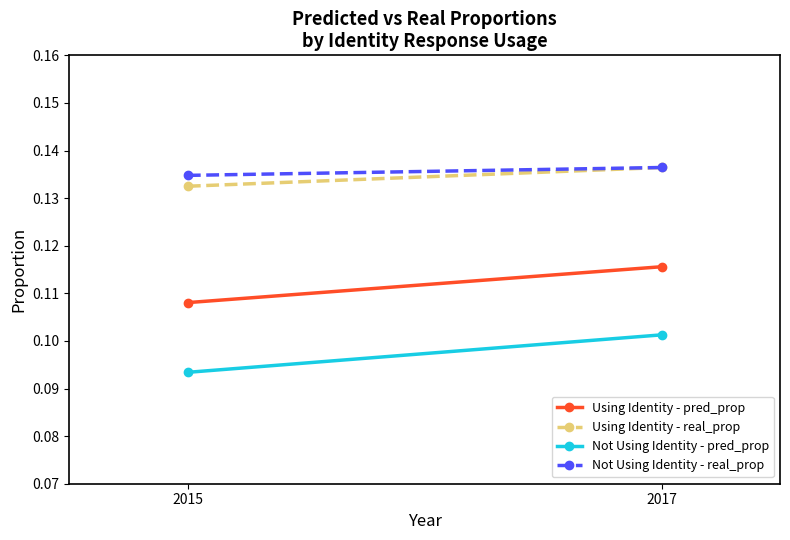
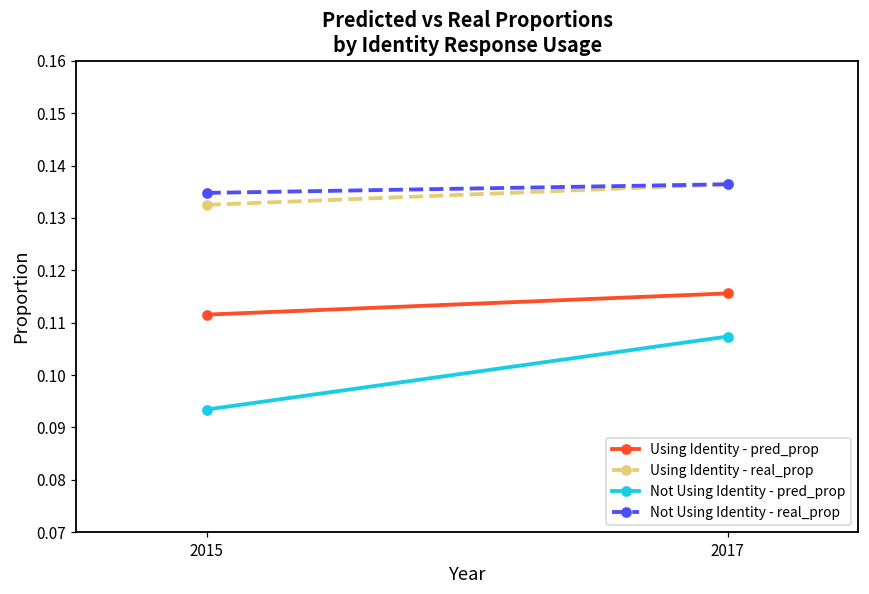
  {
    "Using Identity - pred_prop": {
-     "2015": 0.108,
+     "2015": 0.112,
      "2017": 0.116
    },
    "Using Identity - real_prop": {
      "2015": 0.132
    },
    "Not Using Identity - pred_prop": {
      "2015": 0.093,
-     "2017": 0.101
+     "2017": 0.107
    },
    "Not Using Identity - real_prop": {
      "2015": 0.135
    }
  }
